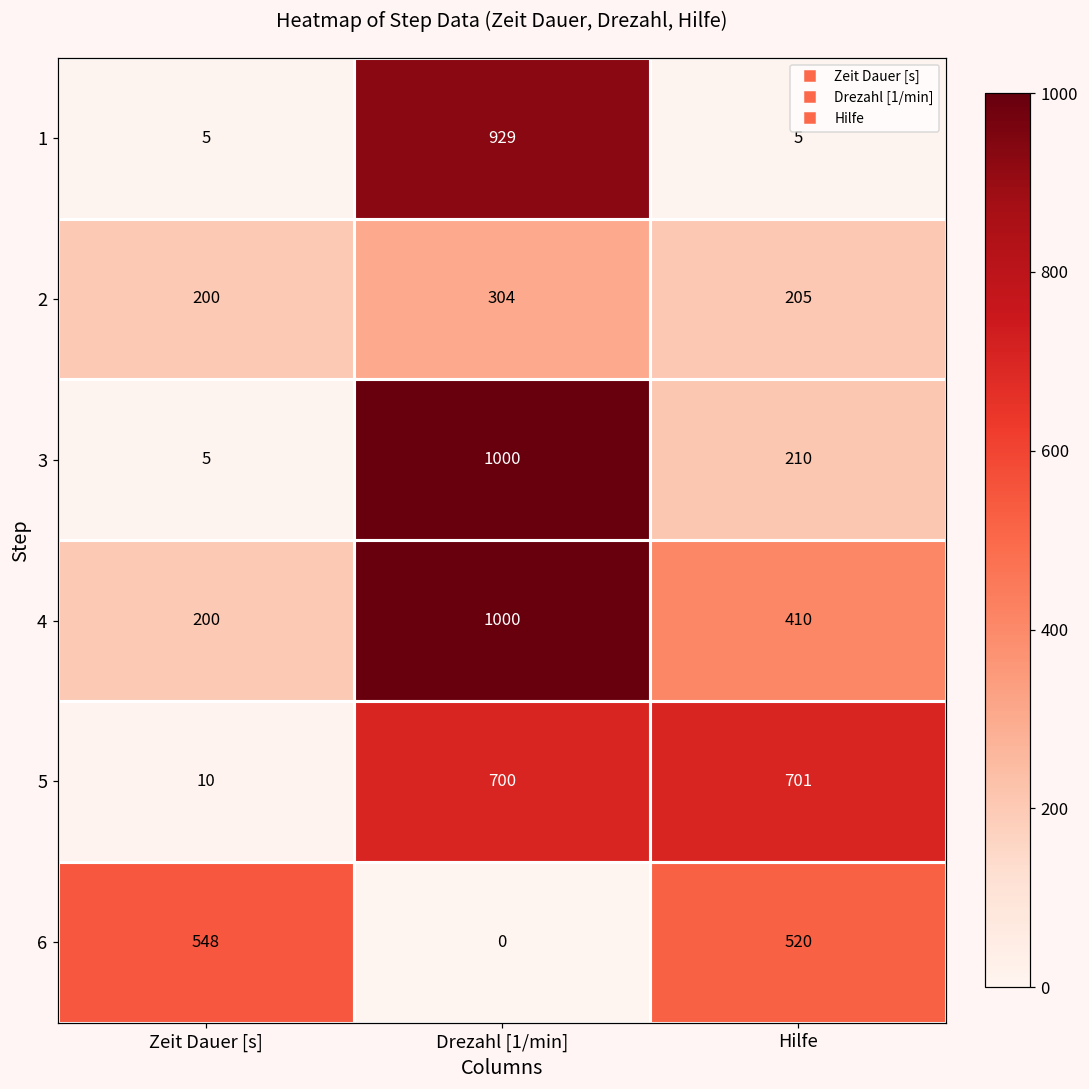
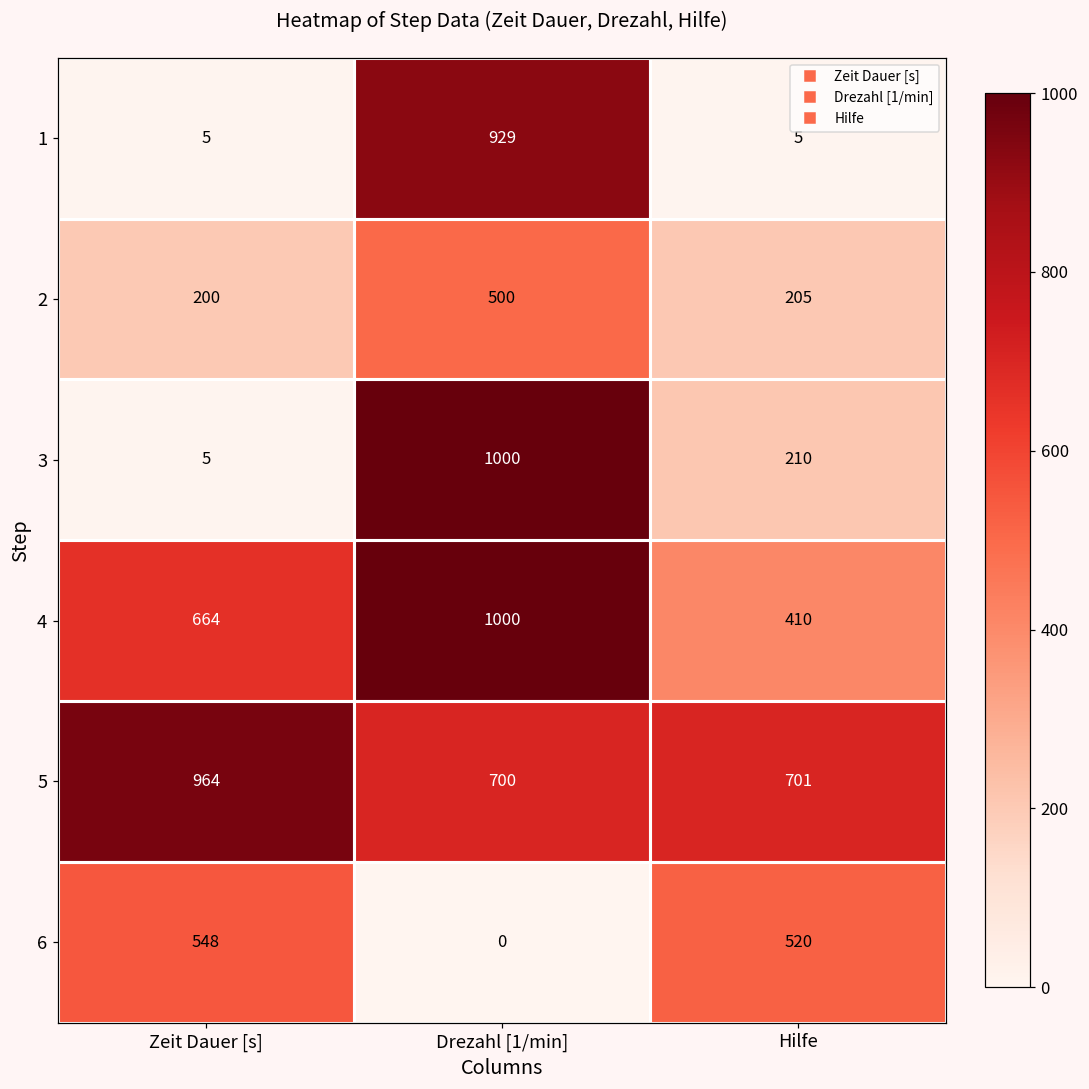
  {
    "1": {
      "Zeit Dauer [s]": 5,
      "Drezahl [1/min]": 929
    },
    "2": {
      "Zeit Dauer [s]": 200,
-     "Drezahl [1/min]": 304,
+     "Drezahl [1/min]": 500,
      "Hilfe": 205
    },
    "3": {
      "Zeit Dauer [s]": 5,
      "Drezahl [1/min]": 1000,
      "Hilfe": 210
    },
    "4": {
-     "Zeit Dauer [s]": 200,
+     "Zeit Dauer [s]": 664,
      "Drezahl [1/min]": 1000,
      "Hilfe": 410
    },
    "5": {
-     "Zeit Dauer [s]": 10,
+     "Zeit Dauer [s]": 964,
      "Drezahl [1/min]": 700,
      "Hilfe": 701
    },
    "6": {
      "Zeit Dauer [s]": 548,
      "Drezahl [1/min]": 0,
      "Hilfe": 520
    }
  }
